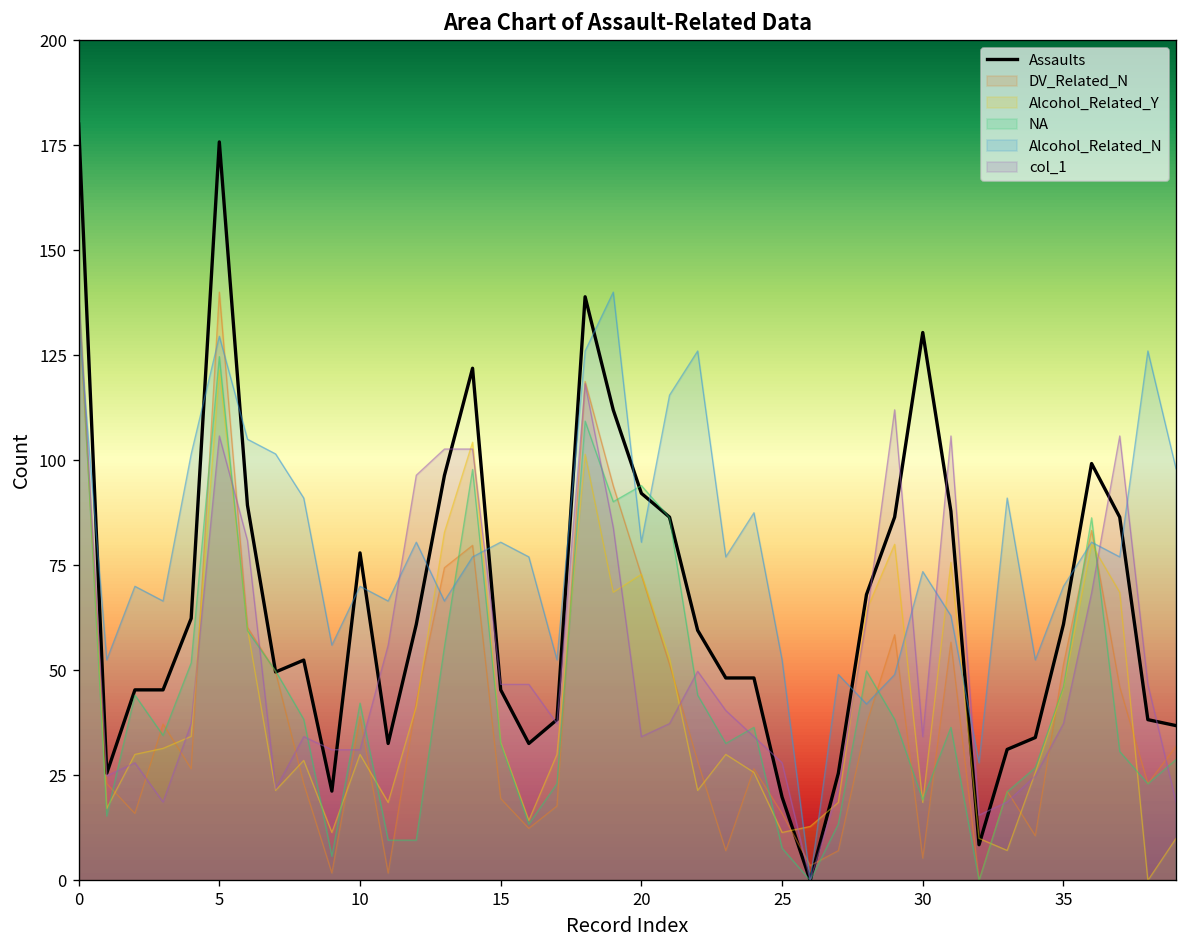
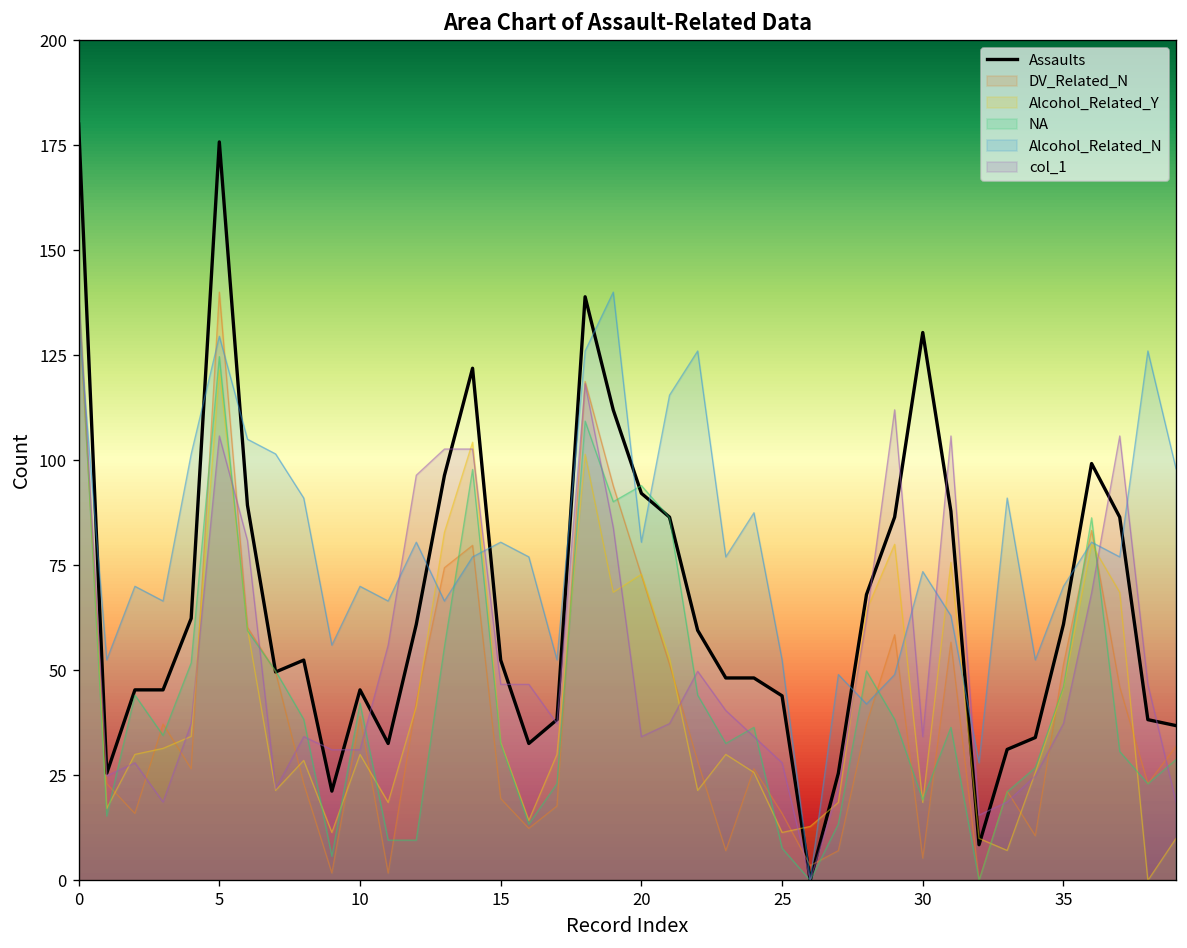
  {
    "Assaults": {
      "0": 180,
      "5": 176,
-     "10": 78,
-     "15": 45,
+     "10": 45,
+     "15": 52,
      "20": 92,
-     "25": 20,
+     "25": 44,
      "30": 130,
      "35": 61
    }
  }
